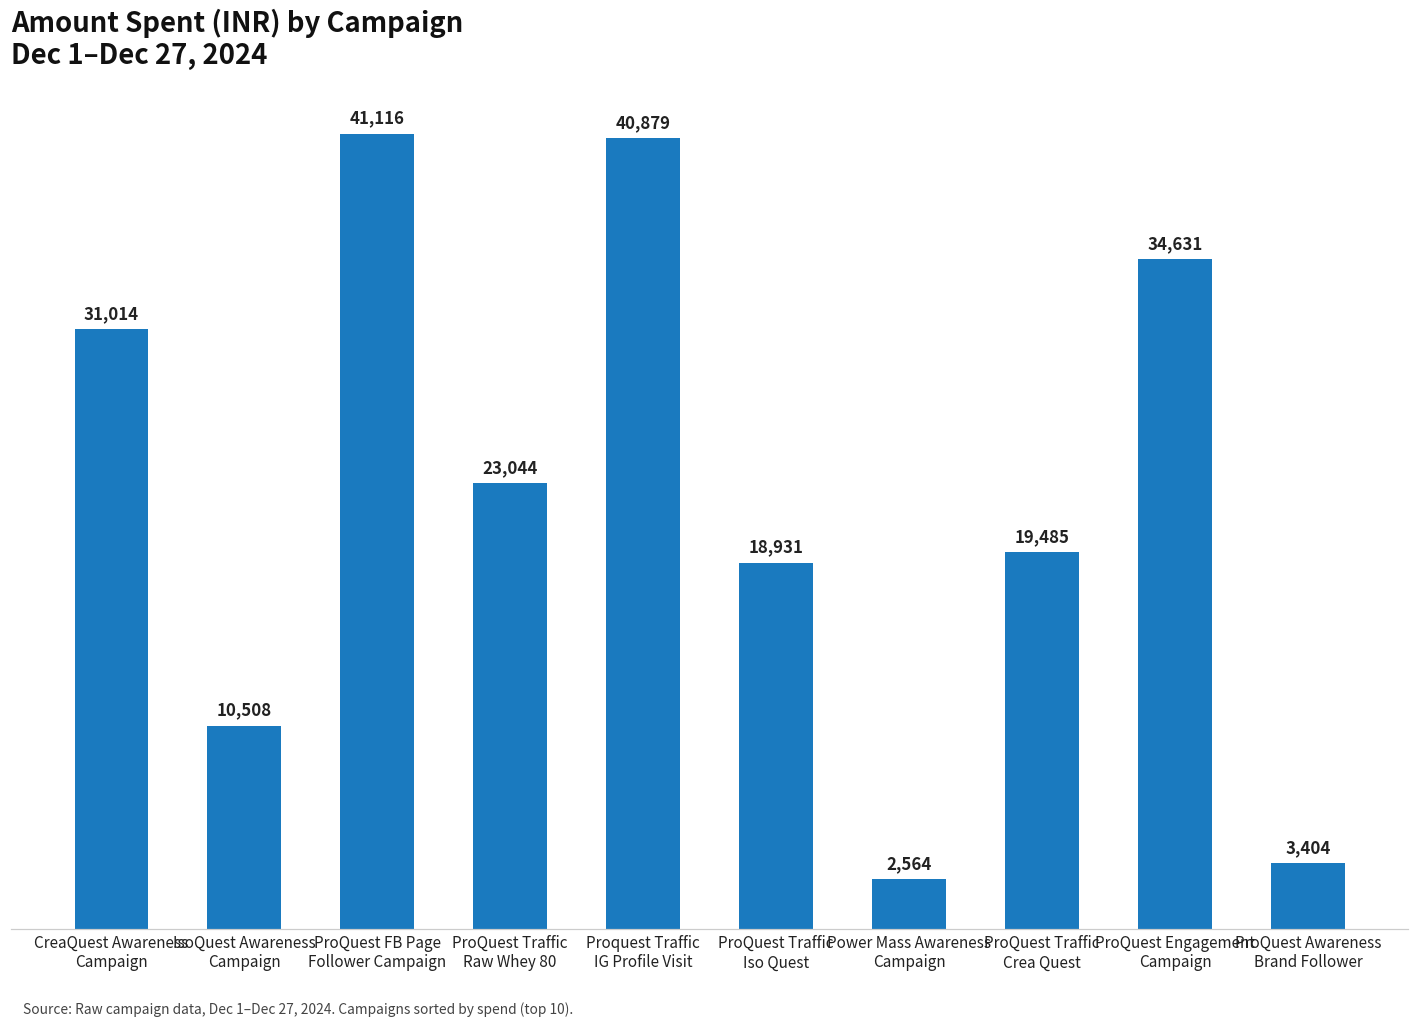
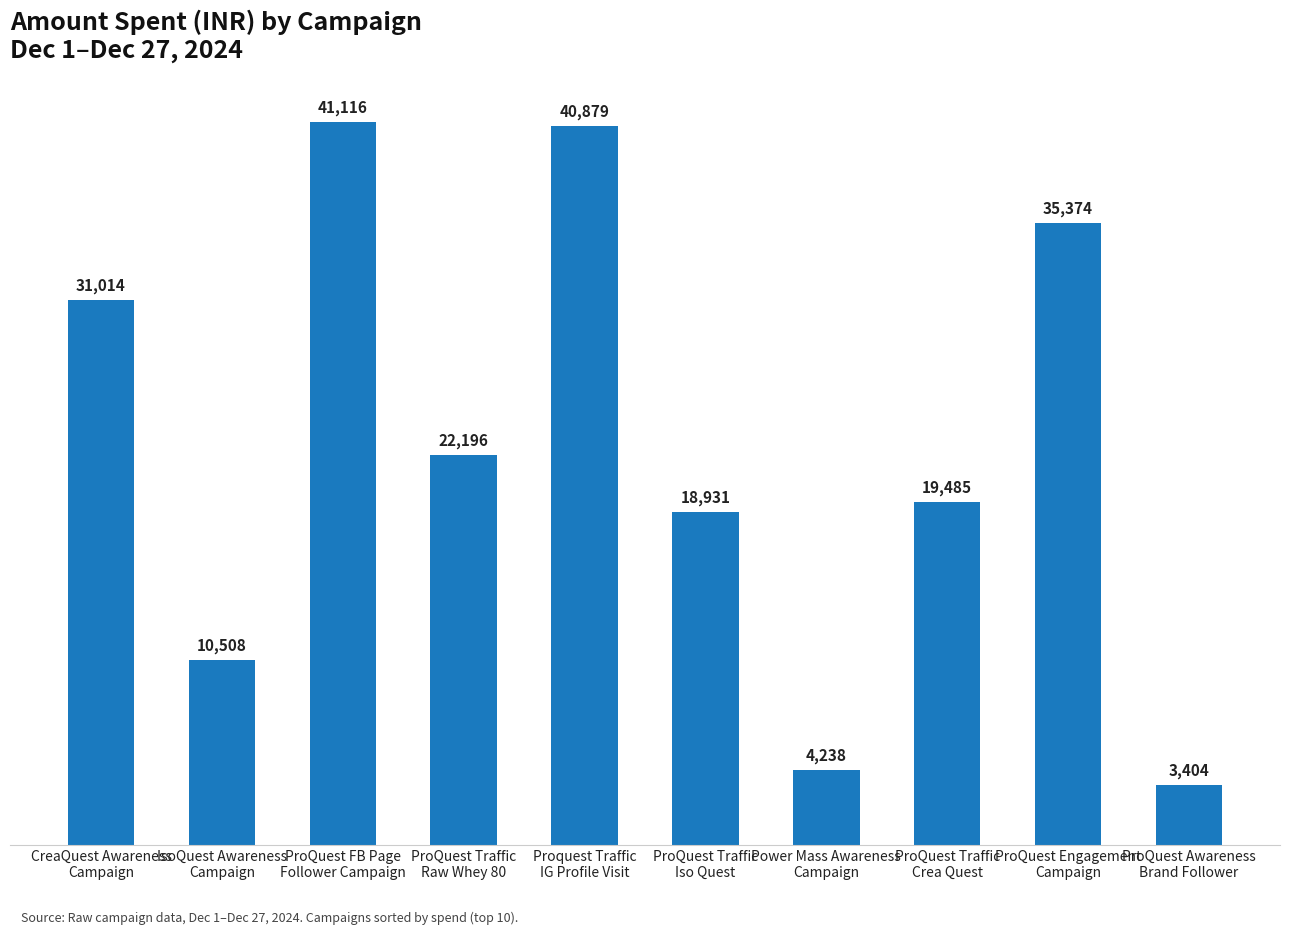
  {
    "CreaQuest Awareness Campaign": "31,014",
    "IsoQuest Awareness Campaign": "10,508",
    "ProQuest FB Page Follower Campaign": "41,116",
-   "ProQuest Traffic Raw Whey 80": "23,044",
+   "ProQuest Traffic Raw Whey 80": "22,196",
    "Proquest Traffic IG Profile Visit": "40,879",
    "ProQuest Traffic Iso Quest": "18,931",
-   "Power Mass Awareness Campaign": "2,564",
+   "Power Mass Awareness Campaign": "4,238",
    "ProQuest Traffic Crea Quest": "19,485",
-   "ProQuest Engagement Campaign": "34,631",
+   "ProQuest Engagement Campaign": "35,374",
    "ProQuest Awareness Brand Follower": "3,404"
  }
